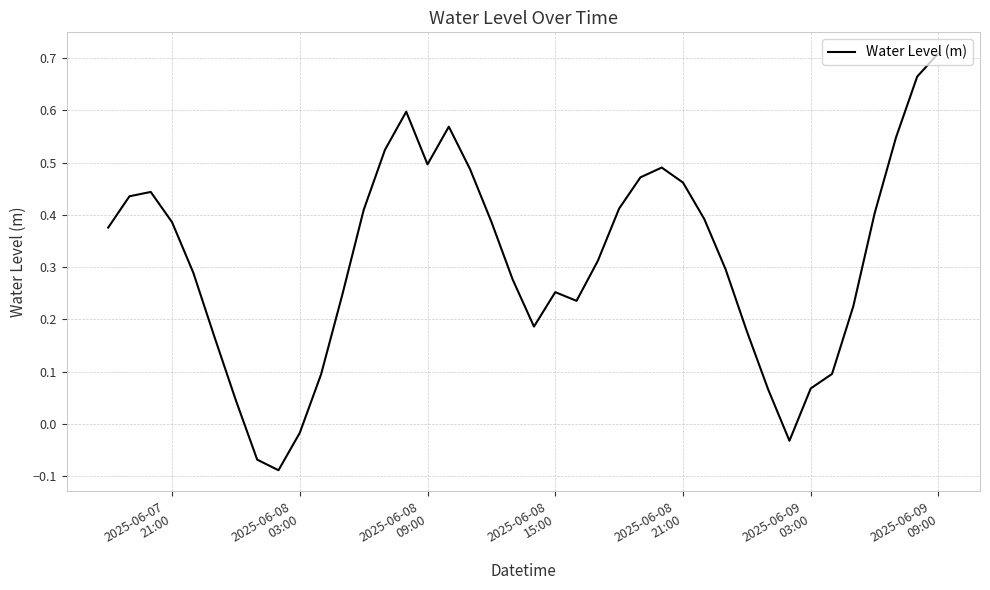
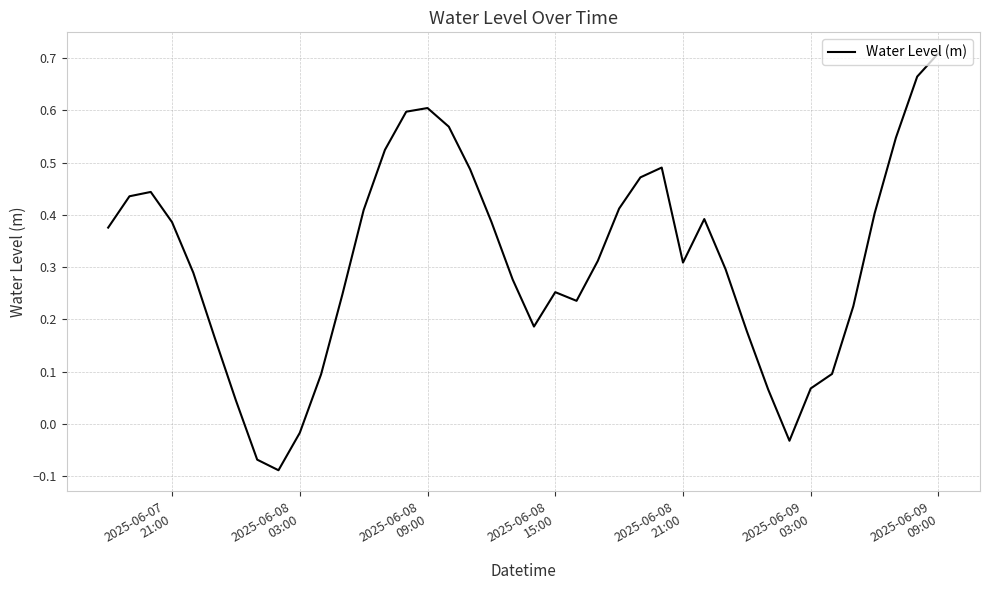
  {
    "2025-06-07 21:00": 0.39,
    "2025-06-08 03:00": -0.02,
-   "2025-06-08 09:00": 0.50,
+   "2025-06-08 09:00": 0.60,
    "2025-06-08 15:00": 0.25,
-   "2025-06-08 21:00": 0.46,
+   "2025-06-08 21:00": 0.31,
    "2025-06-09 03:00": 0.07
  }
